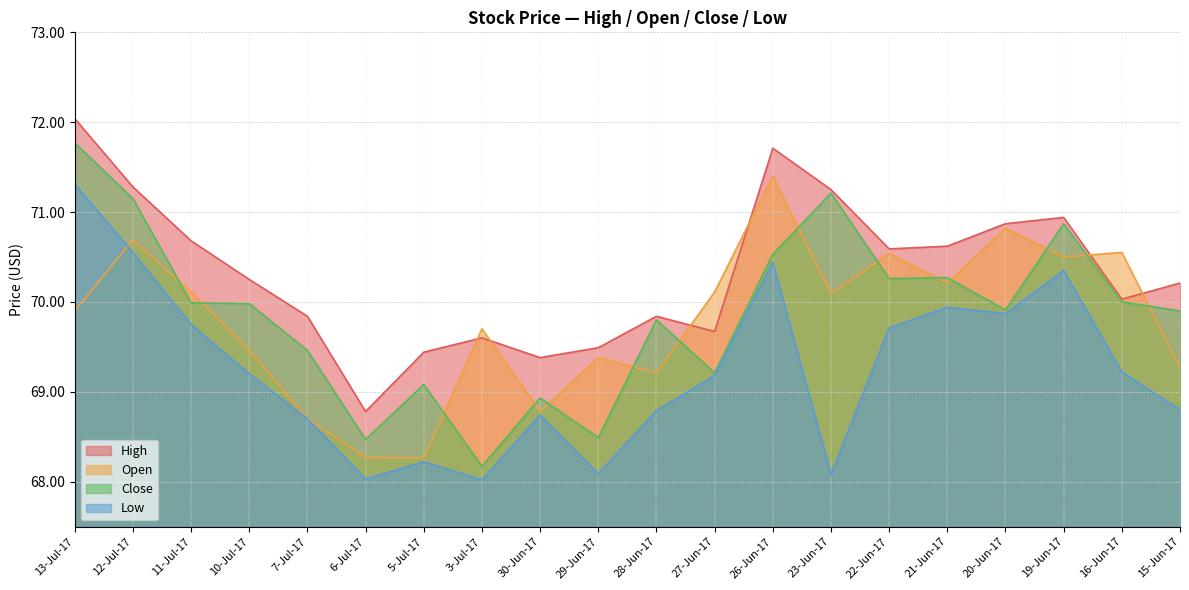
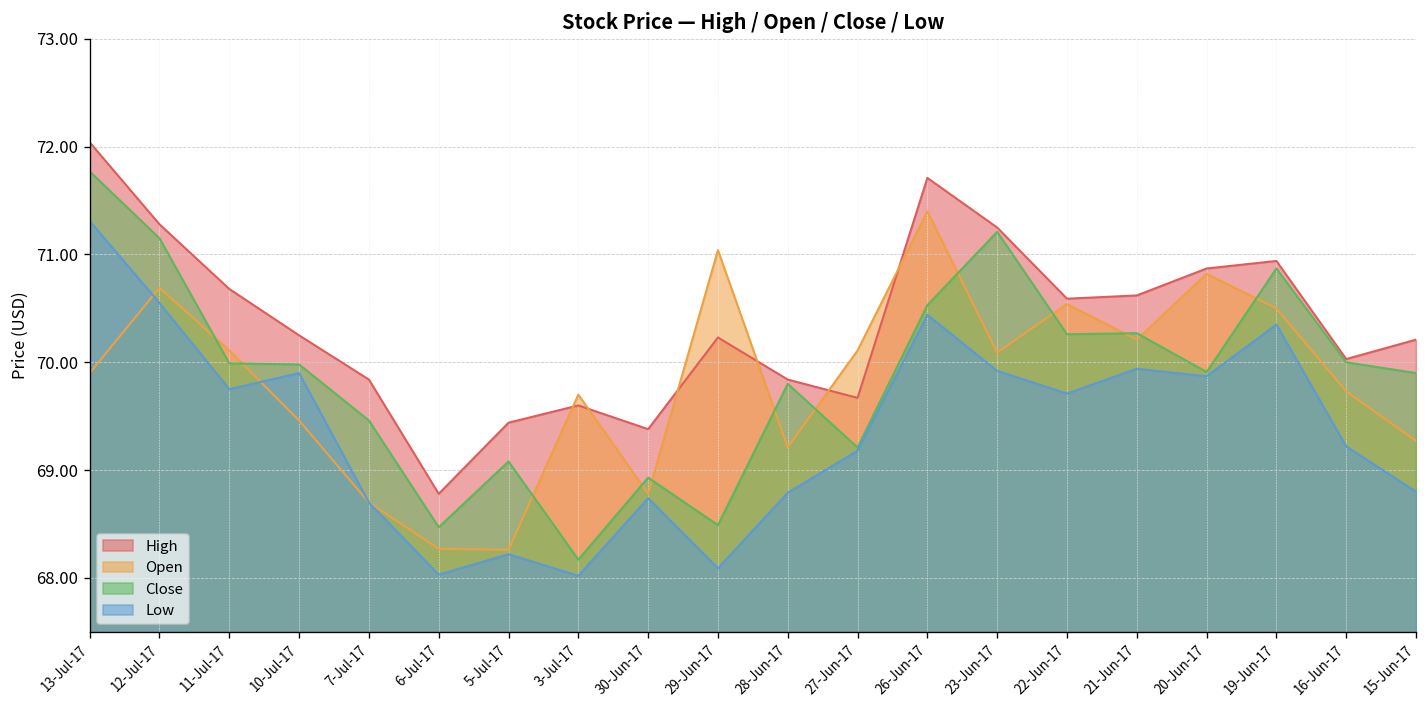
  {
    "High": {
      "13-Jul-17": 72.0,
      "12-Jul-17": 71.3,
      "11-Jul-17": 70.7,
      "10-Jul-17": 70.3,
      "7-Jul-17": 69.8,
      "6-Jul-17": 68.8,
      "5-Jul-17": 69.4,
      "3-Jul-17": 69.6,
      "30-Jun-17": 69.4,
-     "29-Jun-17": 69.5,
+     "29-Jun-17": 70.2,
      "28-Jun-17": 69.8,
      "27-Jun-17": 69.7,
      "26-Jun-17": 71.7,
      "23-Jun-17": 71.3,
      "22-Jun-17": 70.6,
      "21-Jun-17": 70.6,
      "20-Jun-17": 70.9,
      "19-Jun-17": 70.9,
      "16-Jun-17": 70.0,
      "15-Jun-17": 70.2
    },
    "Open": {
      "13-Jul-17": 69.9,
      "12-Jul-17": 70.7,
      "11-Jul-17": 70.1,
      "10-Jul-17": 69.5,
      "6-Jul-17": 68.3,
      "5-Jul-17": 68.3,
      "3-Jul-17": 69.7,
      "30-Jun-17": 68.8,
-     "29-Jun-17": 69.4,
+     "29-Jun-17": 71.0,
      "28-Jun-17": 69.2,
      "27-Jun-17": 70.1,
      "26-Jun-17": 71.4,
      "23-Jun-17": 70.1,
      "22-Jun-17": 70.5,
      "21-Jun-17": 70.2,
      "20-Jun-17": 70.8,
      "19-Jun-17": 70.5,
-     "16-Jun-17": 70.6,
+     "16-Jun-17": 69.7,
      "15-Jun-17": 69.3
    },
    "Close": {
      "13-Jul-17": 71.8,
      "12-Jul-17": 71.2,
      "11-Jul-17": 70.0,
      "10-Jul-17": 70.0,
      "7-Jul-17": 69.5,
      "6-Jul-17": 68.5,
      "5-Jul-17": 69.1,
      "3-Jul-17": 68.2,
      "30-Jun-17": 68.9,
      "29-Jun-17": 68.5,
      "28-Jun-17": 69.8,
      "27-Jun-17": 69.2,
      "26-Jun-17": 70.5,
      "23-Jun-17": 71.2,
      "22-Jun-17": 70.3,
      "21-Jun-17": 70.3,
      "20-Jun-17": 69.9,
      "19-Jun-17": 70.9,
      "16-Jun-17": 70.0,
      "15-Jun-17": 69.9
    },
    "Low": {
      "13-Jul-17": 71.3,
      "12-Jul-17": 70.6,
      "11-Jul-17": 69.8,
-     "10-Jul-17": 69.2,
+     "10-Jul-17": 69.9,
      "6-Jul-17": 68.0,
      "5-Jul-17": 68.2,
      "3-Jul-17": 68.0,
      "30-Jun-17": 68.7,
      "29-Jun-17": 68.1,
      "28-Jun-17": 68.8,
      "27-Jun-17": 69.2,
      "26-Jun-17": 70.4,
-     "23-Jun-17": 68.1,
+     "23-Jun-17": 69.9,
      "22-Jun-17": 69.7,
      "21-Jun-17": 69.9,
      "20-Jun-17": 69.9,
      "19-Jun-17": 70.4,
      "16-Jun-17": 69.2,
      "15-Jun-17": 68.8
    }
  }
